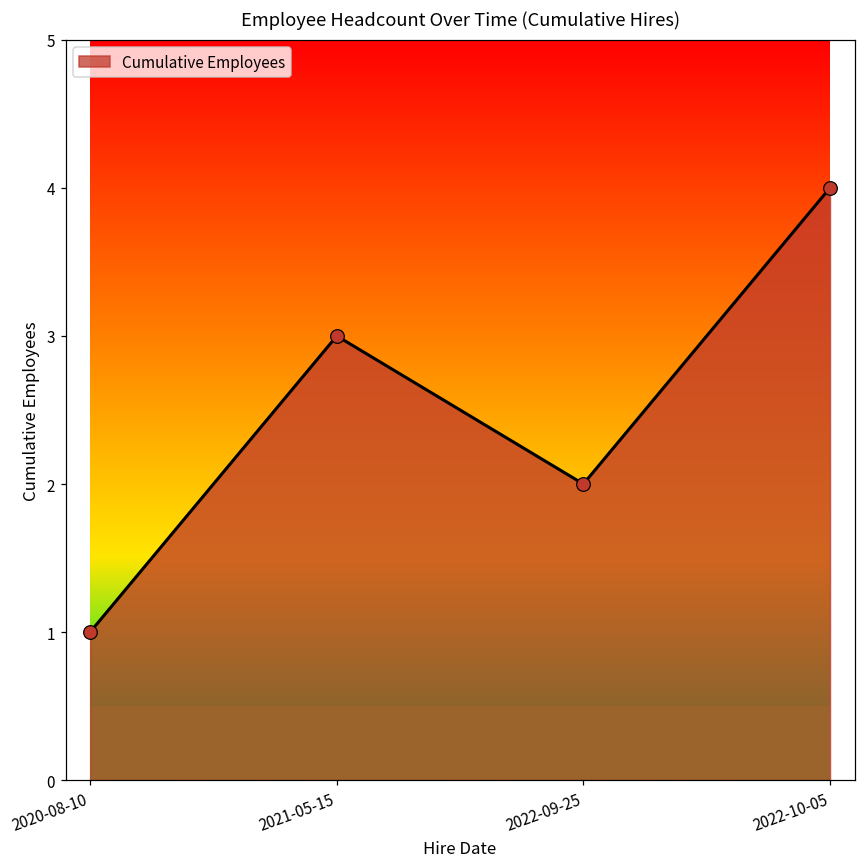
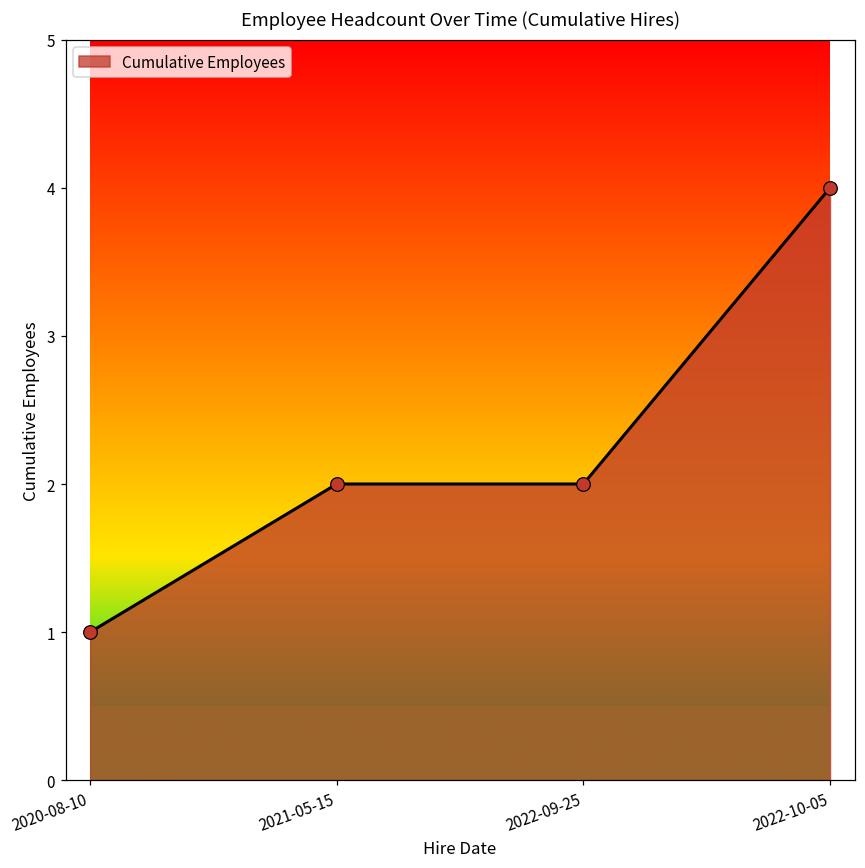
  {
    "2020-08-10": 1,
-   "2021-05-15": 3,
+   "2021-05-15": 2,
    "2022-09-25": 2,
    "2022-10-05": 4
  }
